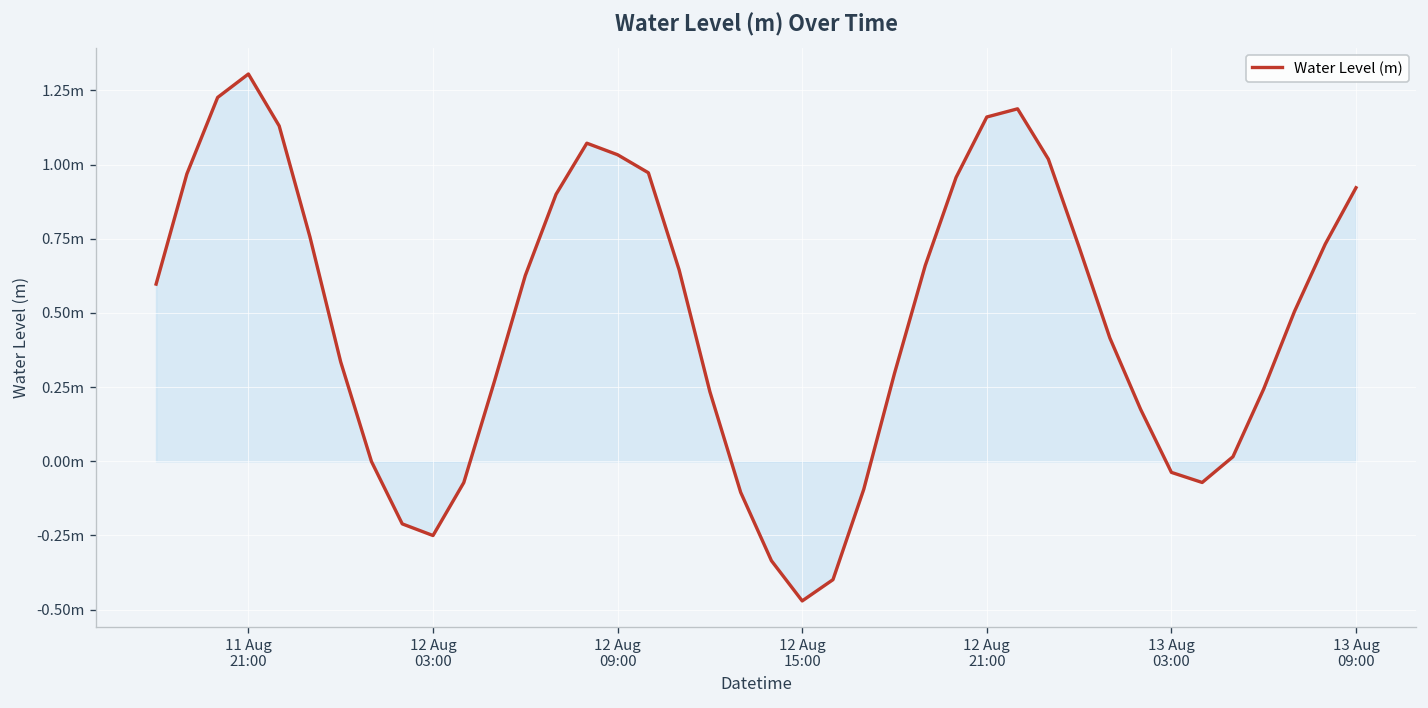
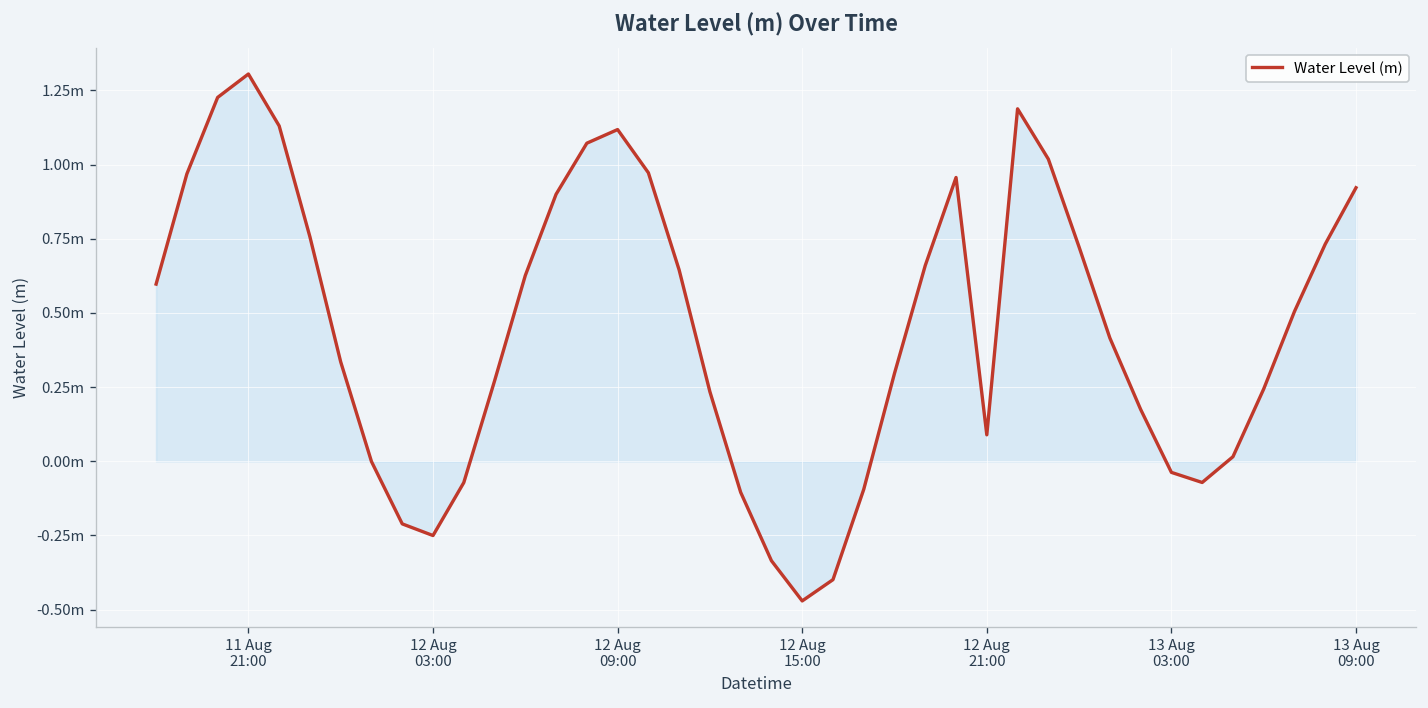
  {
    "Water Level (m)": {
      "12 Aug 03:00": "-0.25m",
-     "12 Aug 09:00": "1.03m",
+     "12 Aug 09:00": "1.12m",
      "12 Aug 15:00": "-0.47m",
-     "12 Aug 21:00": "1.16m",
+     "12 Aug 21:00": "0.09m",
      "13 Aug 03:00": "-0.04m"
    }
  }
